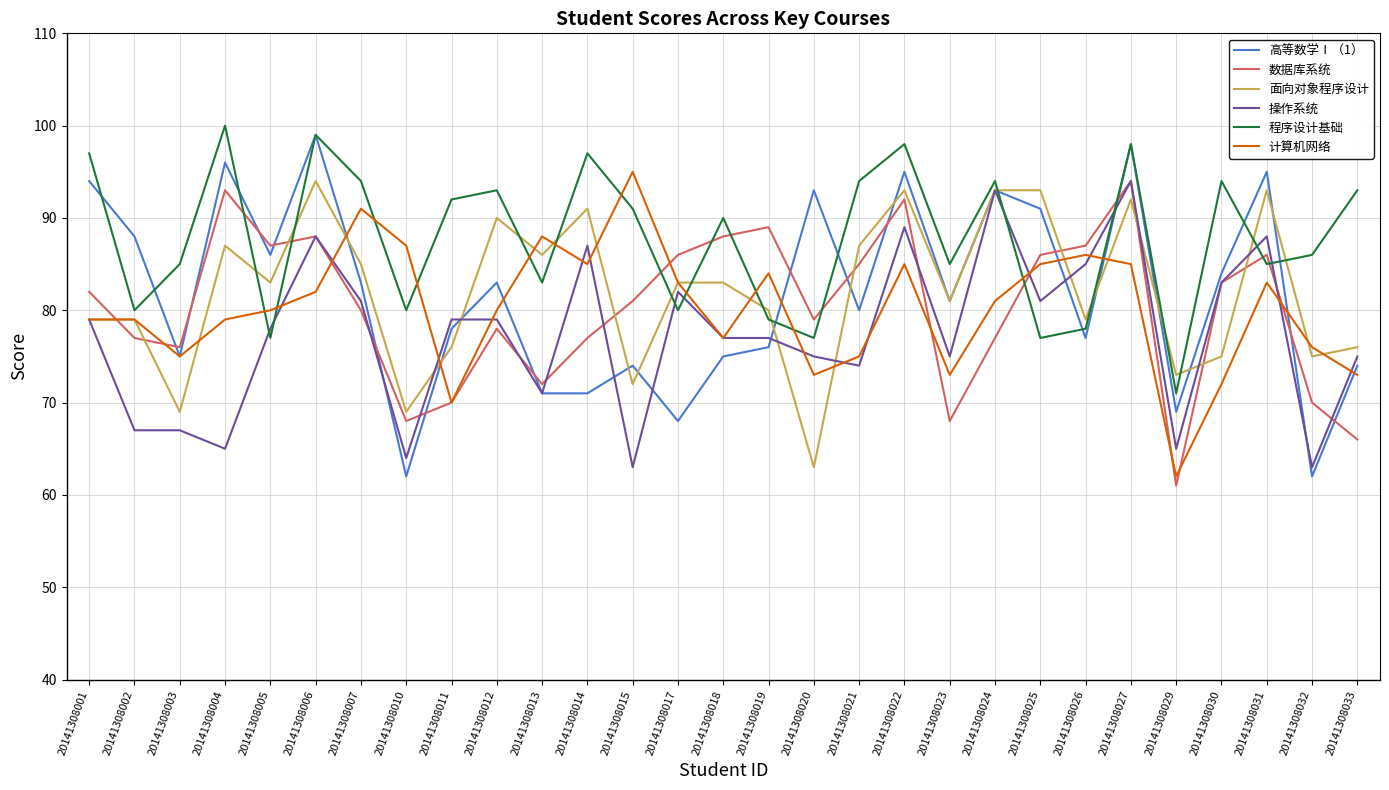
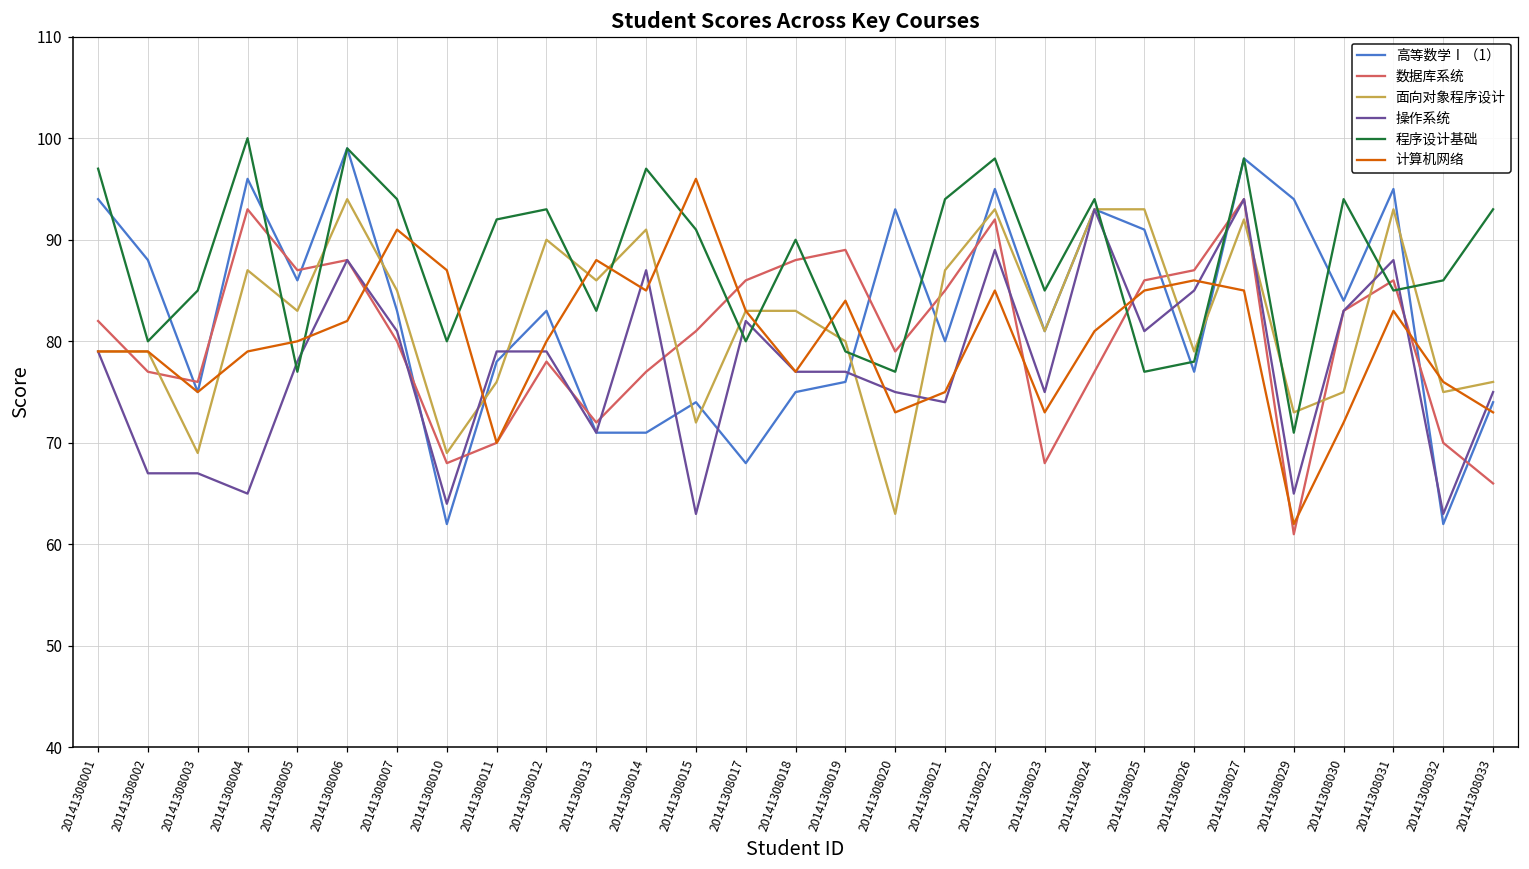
  {
    "高等数学Ⅰ（1）": {
      "20141308001": 94,
      "20141308002": 88,
      "20141308004": 96,
      "20141308005": 86,
      "20141308007": 83,
      "20141308010": 62,
      "20141308011": 78,
      "20141308012": 83,
      "20141308014": 71,
      "20141308015": 74,
      "20141308017": 68,
      "20141308018": 75,
      "20141308019": 76,
      "20141308020": 93,
      "20141308021": 80,
      "20141308022": 95,
      "20141308025": 91,
      "20141308026": 77,
-     "20141308029": 69,
+     "20141308029": 94,
      "20141308030": 84,
      "20141308031": 95,
      "20141308032": 62,
      "20141308033": 74
    },
    "数据库系统": {
      "20141308001": 82,
      "20141308002": 77,
      "20141308003": 76,
      "20141308004": 93,
      "20141308005": 87,
      "20141308007": 80,
      "20141308010": 68,
      "20141308012": 78,
      "20141308013": 72,
      "20141308014": 77,
      "20141308015": 81,
      "20141308017": 86,
      "20141308018": 88,
      "20141308019": 89,
      "20141308020": 79,
      "20141308021": 85,
      "20141308022": 92,
      "20141308023": 68,
      "20141308024": 77,
      "20141308025": 86,
      "20141308026": 87,
      "20141308029": 61,
      "20141308031": 86,
      "20141308032": 70,
      "20141308033": 66
    },
    "面向对象程序设计": {
      "20141308003": 69,
      "20141308004": 87,
      "20141308005": 83,
      "20141308006": 94,
      "20141308007": 85,
      "20141308010": 69,
      "20141308011": 76,
      "20141308012": 90,
      "20141308013": 86,
      "20141308014": 91,
      "20141308015": 72,
      "20141308018": 83,
      "20141308019": 80,
      "20141308020": 63,
      "20141308021": 87,
      "20141308022": 93,
      "20141308025": 93,
      "20141308026": 79,
      "20141308027": 92,
      "20141308029": 73,
      "20141308030": 75,
      "20141308031": 93,
      "20141308032": 75,
      "20141308033": 76
    },
    "操作系统": {
      "20141308002": 67,
      "20141308003": 67,
      "20141308004": 65,
      "20141308005": 78,
      "20141308007": 81,
      "20141308010": 64,
      "20141308011": 79,
      "20141308012": 79,
      "20141308014": 87,
      "20141308015": 63,
      "20141308017": 82,
      "20141308019": 77,
      "20141308020": 75,
      "20141308021": 74,
      "20141308022": 89,
      "20141308023": 75,
      "20141308025": 81,
      "20141308026": 85,
      "20141308029": 65,
      "20141308031": 88,
      "20141308032": 63,
      "20141308033": 75
    },
    "程序设计基础": {
      "20141308001": 97,
      "20141308002": 80,
      "20141308003": 85,
      "20141308004": 100,
      "20141308005": 77,
      "20141308007": 94,
      "20141308010": 80,
      "20141308011": 92,
      "20141308012": 93,
      "20141308013": 83,
      "20141308014": 97,
      "20141308015": 91,
      "20141308017": 80,
      "20141308018": 90,
      "20141308019": 79,
      "20141308020": 77,
      "20141308021": 94,
      "20141308022": 98,
      "20141308023": 85,
      "20141308024": 94,
      "20141308025": 77,
      "20141308026": 78,
      "20141308029": 71,
      "20141308030": 94,
      "20141308031": 85,
      "20141308032": 86,
      "20141308033": 93
    },
    "计算机网络": {
      "20141308004": 79,
      "20141308005": 80,
      "20141308006": 82,
      "20141308007": 91,
      "20141308010": 87,
      "20141308012": 80,
      "20141308013": 88,
      "20141308014": 85,
-     "20141308015": 95,
+     "20141308015": 96,
      "20141308019": 84,
      "20141308020": 73,
      "20141308021": 75,
      "20141308022": 85,
      "20141308023": 73,
      "20141308024": 81,
      "20141308025": 85,
      "20141308026": 86,
      "20141308027": 85,
      "20141308029": 62,
      "20141308030": 72,
      "20141308031": 83,
      "20141308032": 76,
      "20141308033": 73
    }
  }
